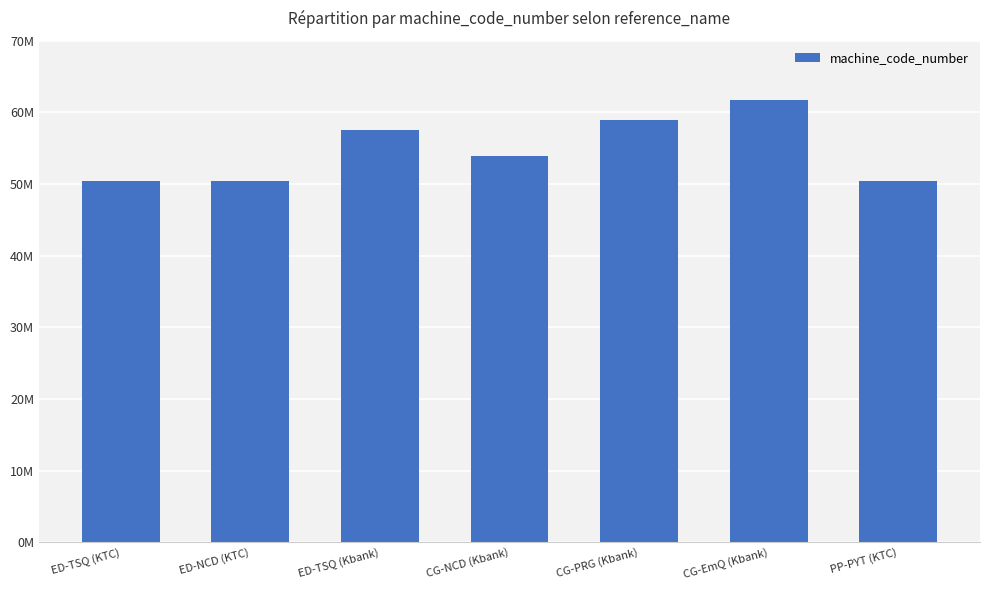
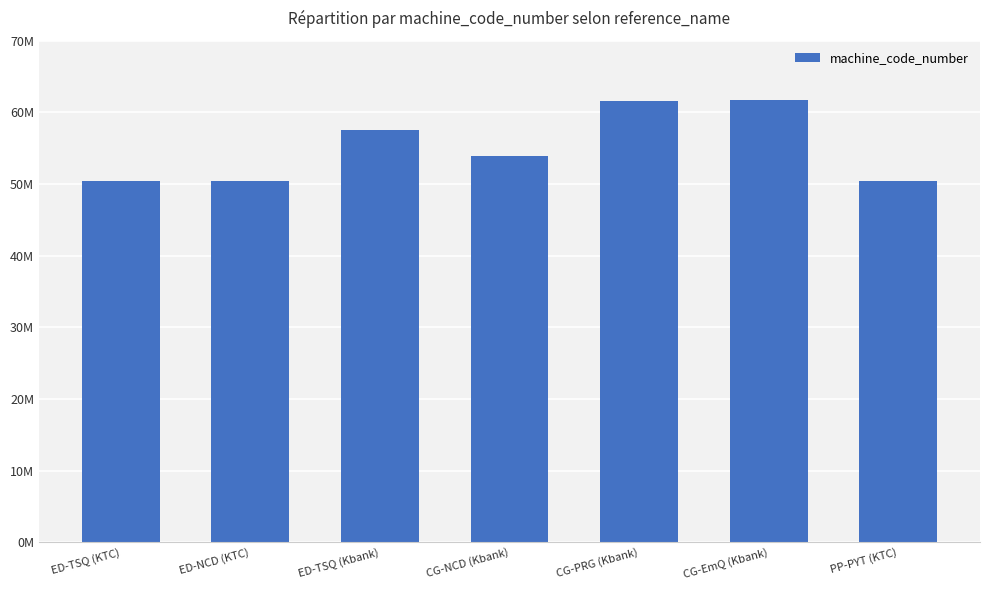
  {
    "ED-TSQ (KTC)": 50000000,
    "ED-NCD (KTC)": 50000000,
    "ED-TSQ (Kbank)": 58000000,
    "CG-NCD (Kbank)": 54000000,
-   "CG-PRG (Kbank)": 59000000,
+   "CG-PRG (Kbank)": 62000000,
    "CG-EmQ (Kbank)": 62000000,
    "PP-PYT (KTC)": 50000000
  }
